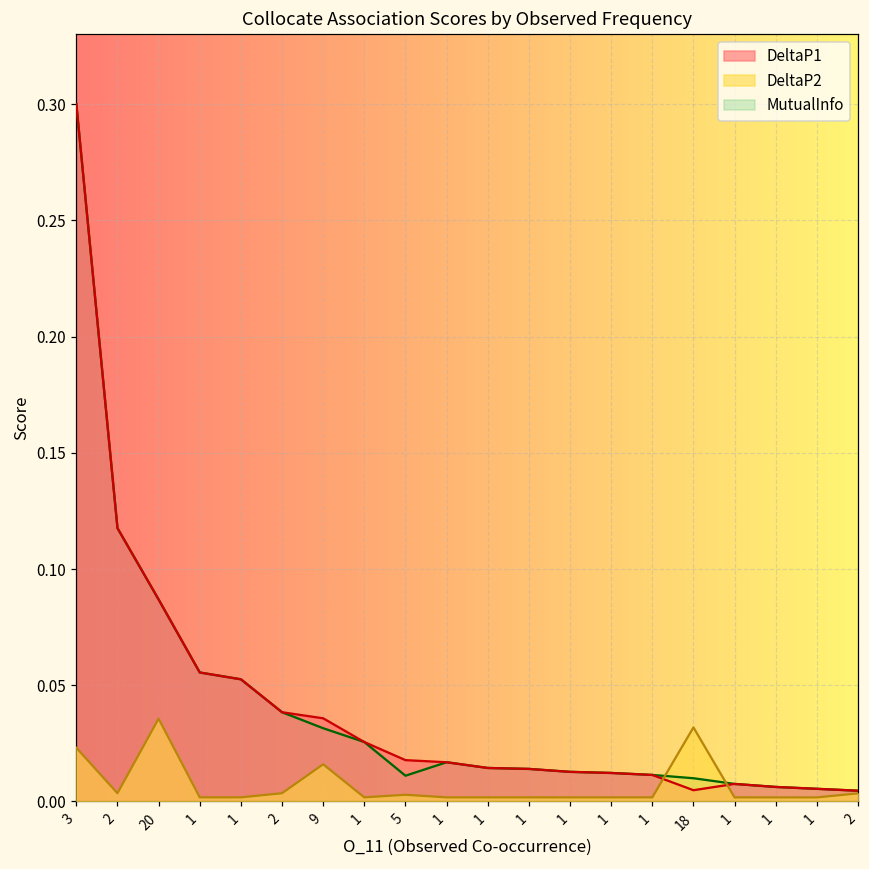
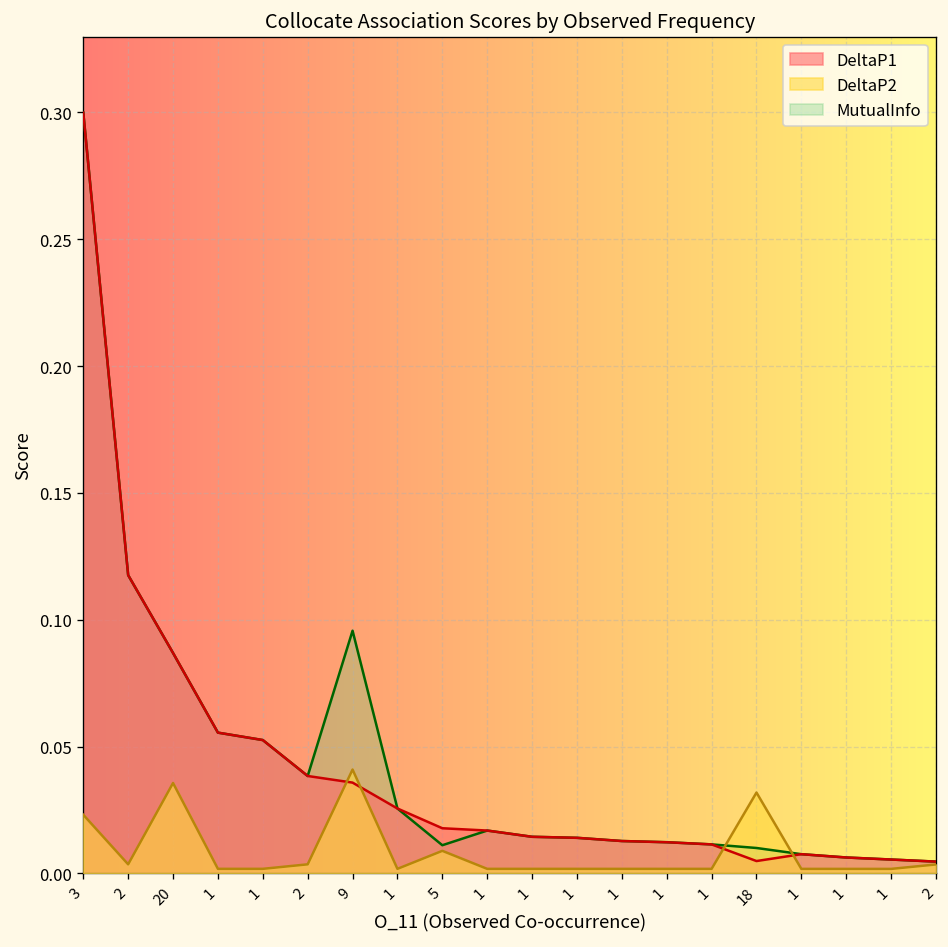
  {
    "DeltaP1": {
      "9": 0.036,
      "5": 0.018,
      "18": 0.005
    },
    "DeltaP2": {
      "3": 0.023,
      "20": 0.036,
-     "9": 0.016,
-     "5": 0.003,
+     "9": 0.041,
+     "5": 0.009,
      "18": 0.032
    },
    "MutualInfo": {
-     "9": 0.032,
+     "9": 0.096,
      "5": 0.011,
      "18": 0.010
    }
  }
